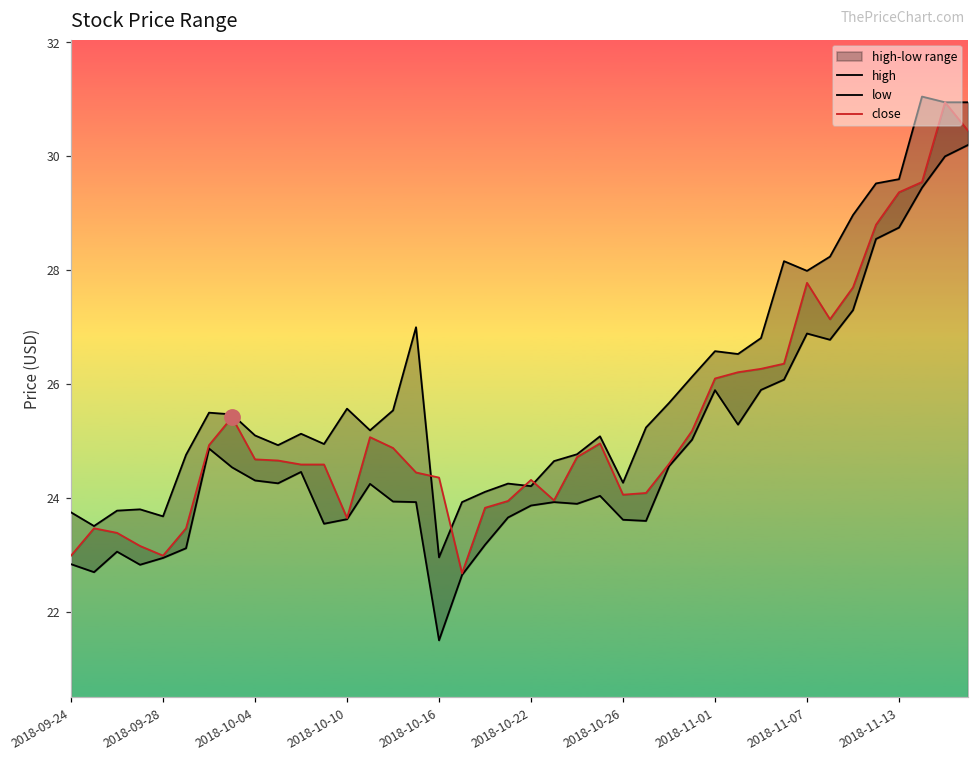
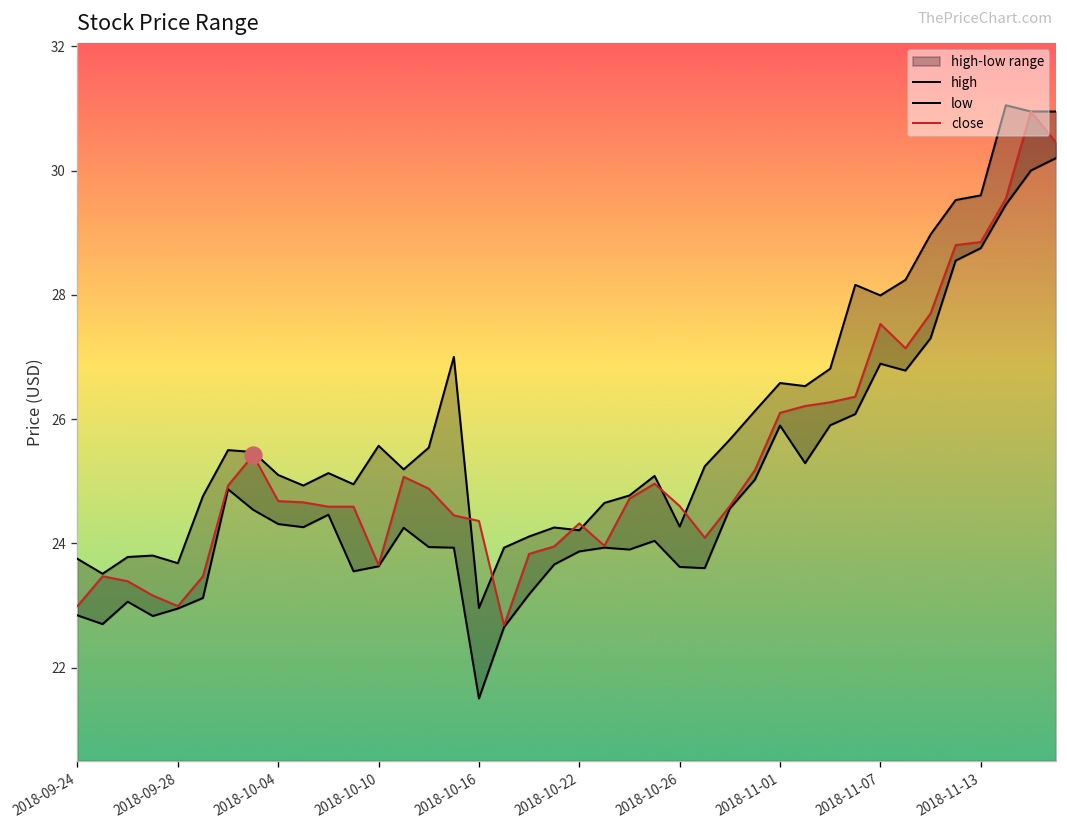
  {
    "close": {
      "2018-09-24": 23.0,
      "2018-10-04": 24.7,
      "2018-10-16": 24.4,
      "2018-10-22": 24.3,
-     "2018-10-26": 24.1,
+     "2018-10-26": 24.6,
      "2018-11-01": 26.1,
-     "2018-11-07": 27.8,
-     "2018-11-13": 29.4
+     "2018-11-07": 27.5,
+     "2018-11-13": 28.9
    }
  }
